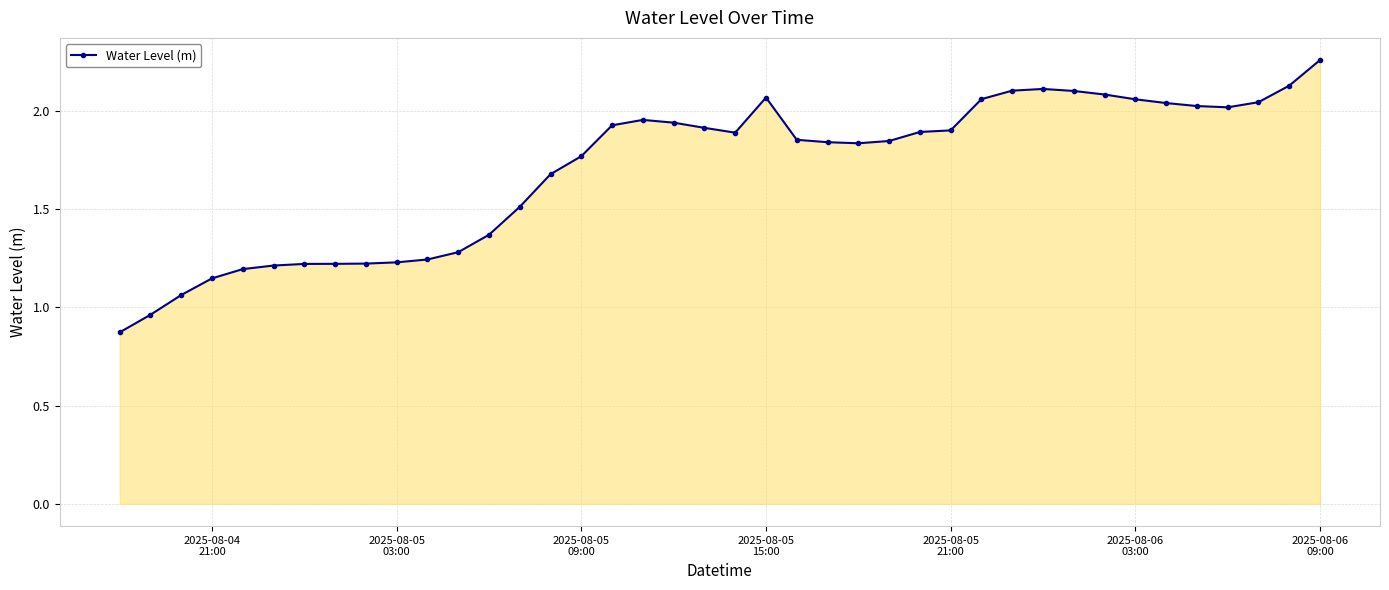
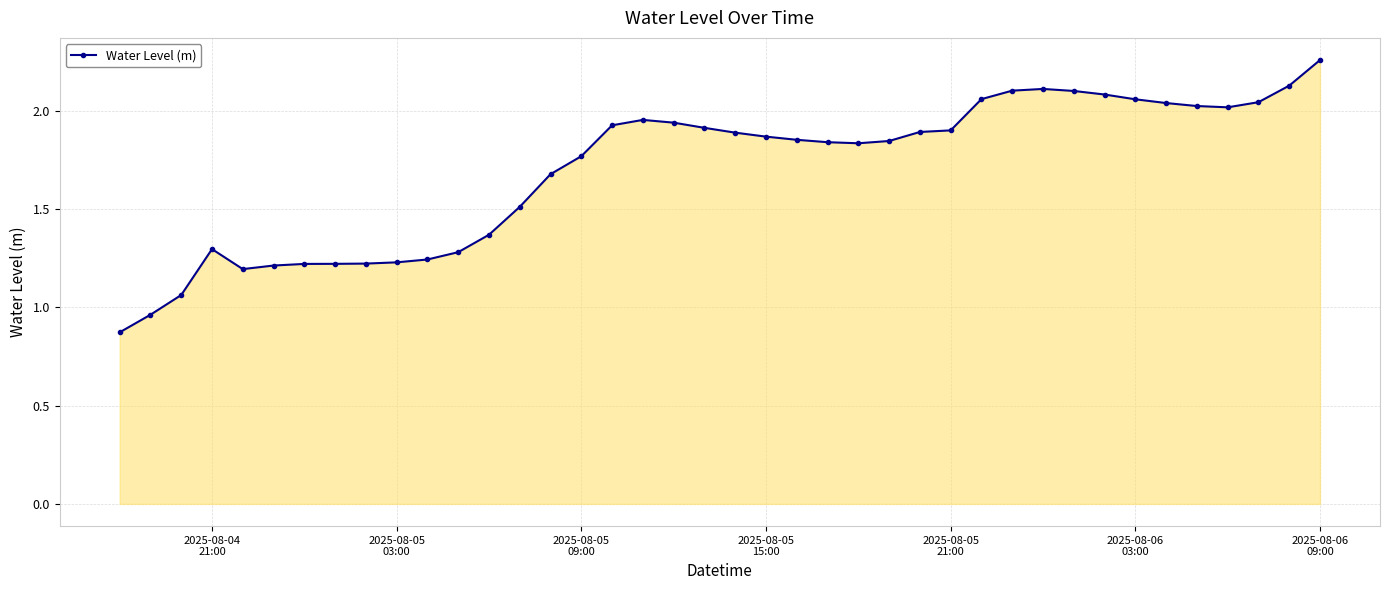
  {
-   "2025-08-04 21:00": 1.15,
+   "2025-08-04 21:00": 1.30,
    "2025-08-05 03:00": 1.23,
    "2025-08-05 09:00": 1.77,
-   "2025-08-05 15:00": 2.07,
+   "2025-08-05 15:00": 1.87,
    "2025-08-05 21:00": 1.90,
    "2025-08-06 03:00": 2.06,
    "2025-08-06 09:00": 2.26
  }
